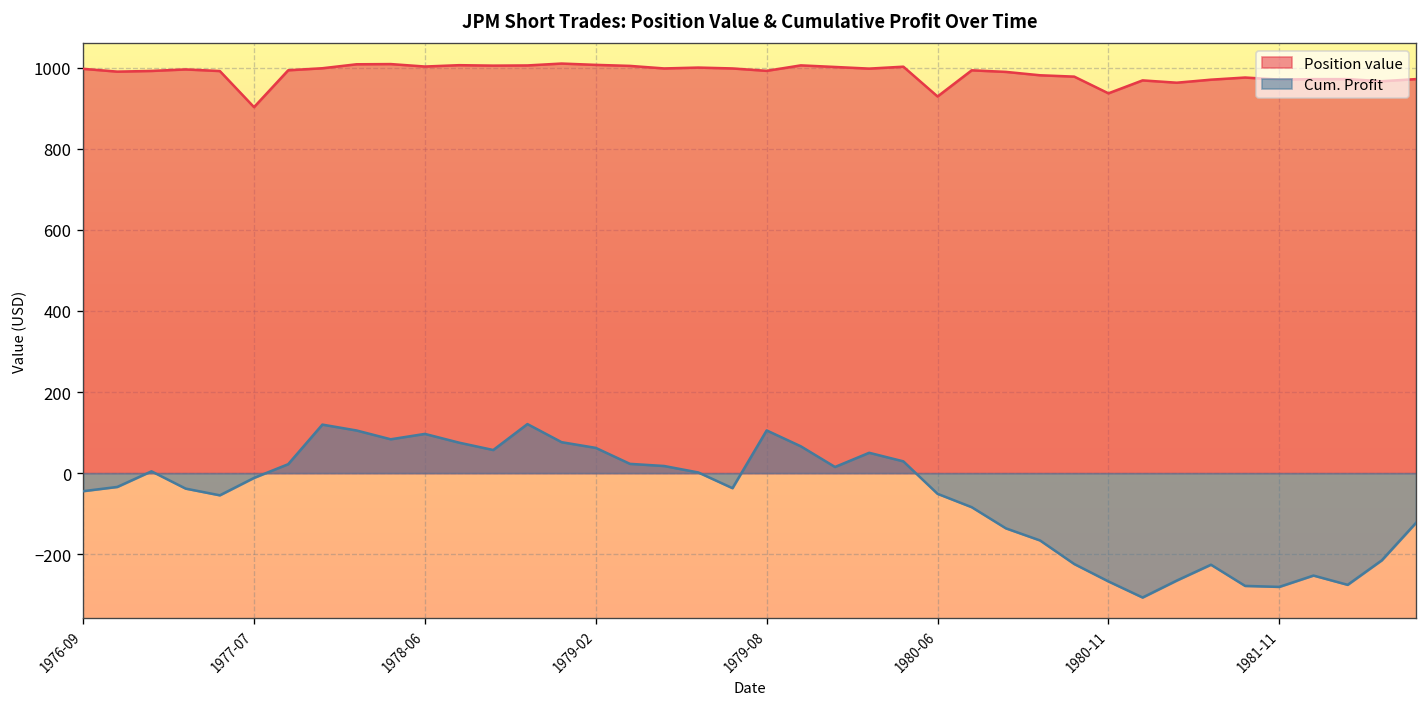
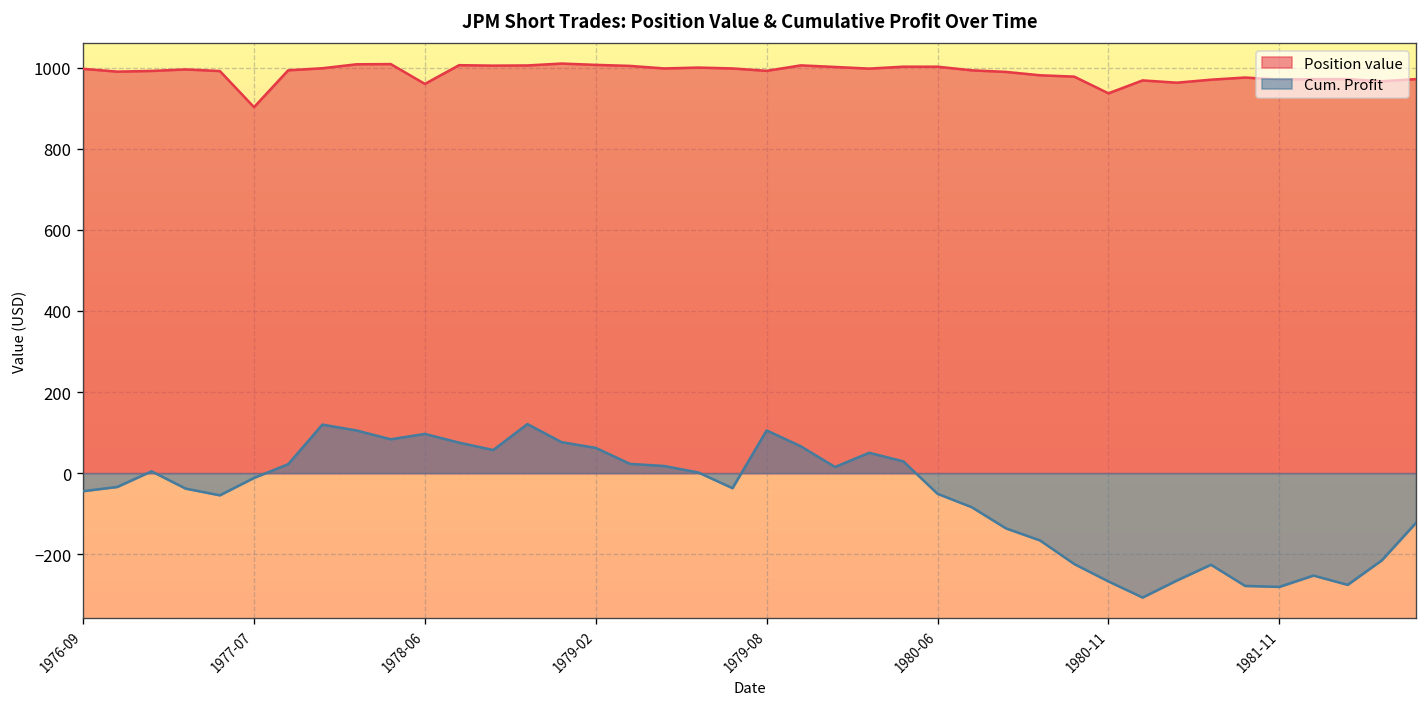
  {
    "Position value": {
      "1976-09": 1000,
      "1977-07": 900,
-     "1978-06": 1000,
+     "1978-06": 960,
      "1979-02": 1010,
      "1979-08": 990,
-     "1980-06": 930,
+     "1980-06": 1000,
      "1980-11": 940
    }
  }
